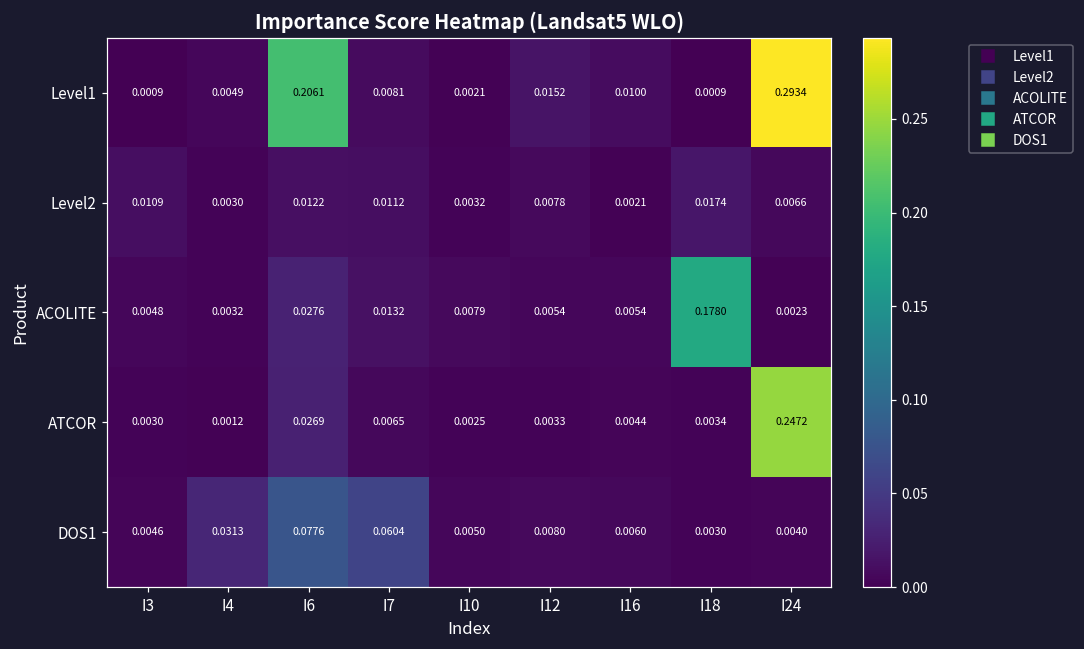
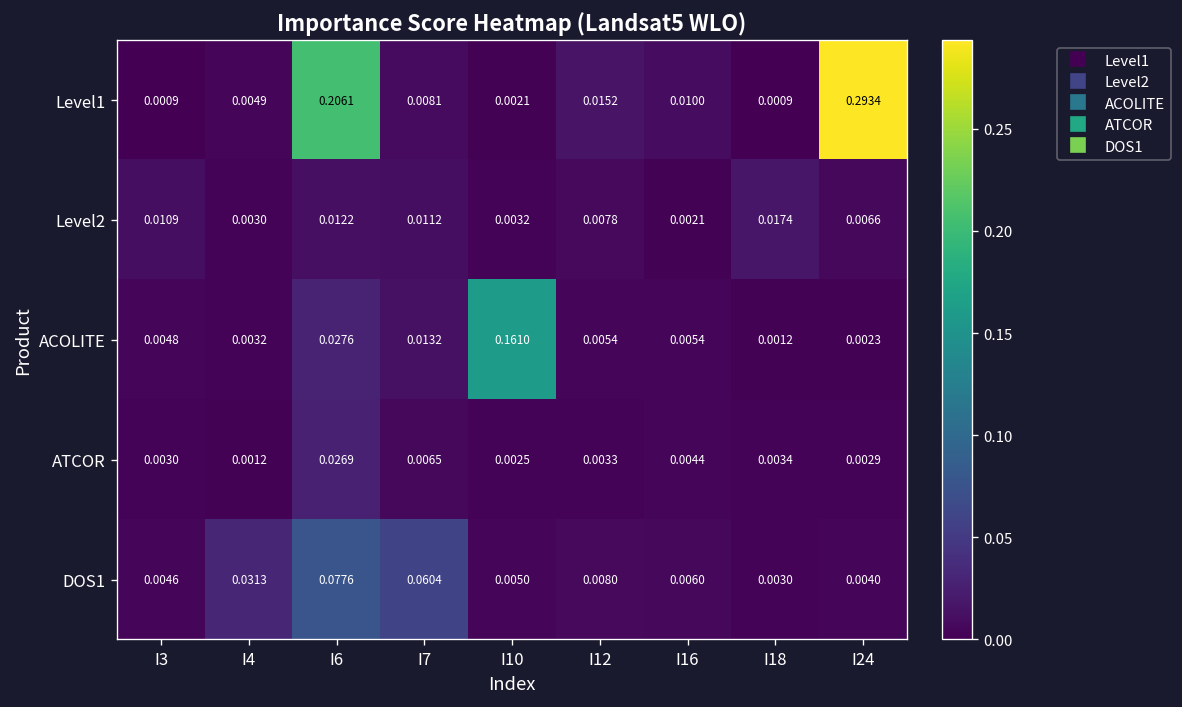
  {
    "Level1": {
      "I3": 0.0009,
      "I4": 0.0049,
      "I6": 0.2061,
      "I7": 0.0081,
      "I10": 0.0021,
      "I12": 0.0152,
      "I16": 0.0100,
      "I18": 0.0009,
      "I24": 0.2934
    },
    "Level2": {
      "I3": 0.0109,
      "I4": 0.0030,
      "I6": 0.0122,
      "I7": 0.0112,
      "I10": 0.0032,
      "I12": 0.0078,
      "I16": 0.0021,
      "I18": 0.0174,
      "I24": 0.0066
    },
    "ACOLITE": {
      "I3": 0.0048,
      "I4": 0.0032,
      "I6": 0.0276,
      "I7": 0.0132,
-     "I10": 0.0079,
+     "I10": 0.1610,
      "I12": 0.0054,
      "I16": 0.0054,
-     "I18": 0.1780,
+     "I18": 0.0012,
      "I24": 0.0023
    },
    "ATCOR": {
      "I3": 0.0030,
      "I4": 0.0012,
      "I6": 0.0269,
      "I7": 0.0065,
      "I10": 0.0025,
      "I12": 0.0033,
      "I16": 0.0044,
      "I18": 0.0034,
-     "I24": 0.2472
+     "I24": 0.0029
    },
    "DOS1": {
      "I3": 0.0046,
      "I4": 0.0313,
      "I6": 0.0776,
      "I7": 0.0604,
      "I10": 0.0050,
      "I12": 0.0080,
      "I16": 0.0060,
      "I18": 0.0030,
      "I24": 0.0040
    }
  }
